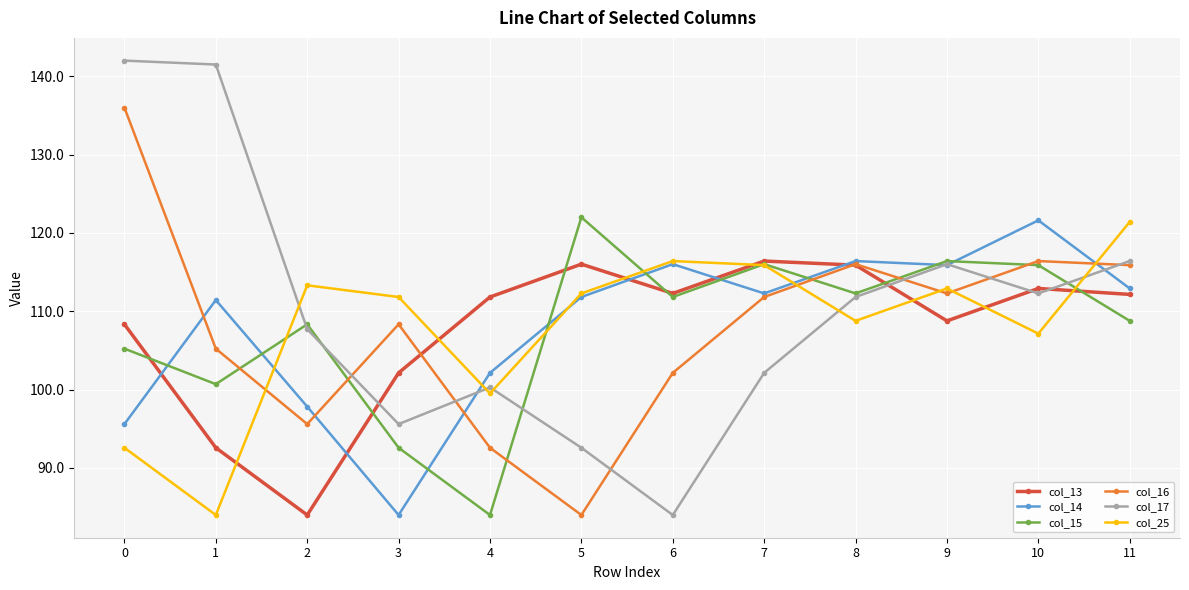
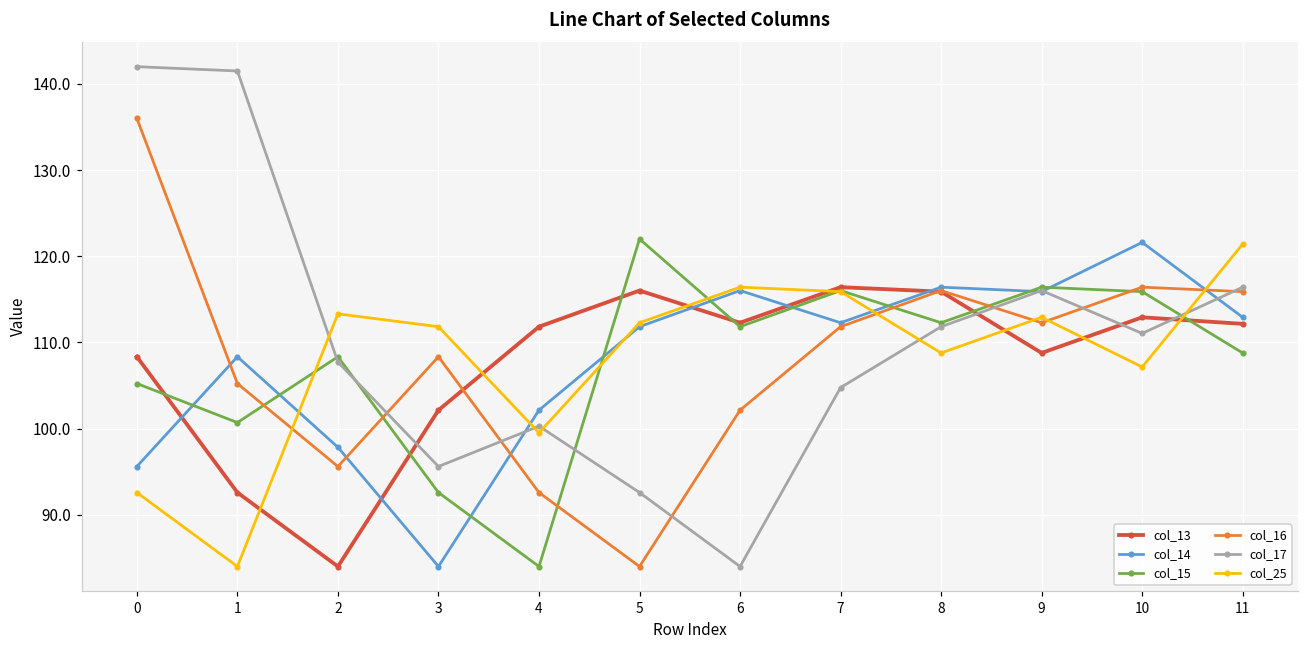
  {
    "col_14": {
      "0": 96,
-     "1": 111,
+     "1": 108,
      "2": 98,
      "3": 84,
      "4": 102,
      "5": 112,
      "6": 116,
      "7": 112,
      "8": 116,
      "10": 122,
      "11": 113
    },
    "col_15": {
      "0": 105,
      "1": 101,
      "2": 108,
      "3": 93,
      "4": 84,
      "5": 122,
      "6": 112,
      "8": 112,
      "9": 116,
      "10": 116,
      "11": 109
    },
    "col_17": {
      "0": 142,
      "1": 142,
      "2": 108,
      "3": 96,
      "4": 100,
      "5": 93,
      "6": 84,
-     "7": 102,
+     "7": 105,
      "8": 112,
-     "10": 112,
+     "10": 111,
      "11": 116
    },
    "col_25": {
      "0": 93,
      "1": 84,
      "2": 113,
      "3": 112,
      "4": 100,
      "5": 112,
      "6": 116,
      "8": 109,
      "9": 113,
      "10": 107,
      "11": 121
    }
  }
